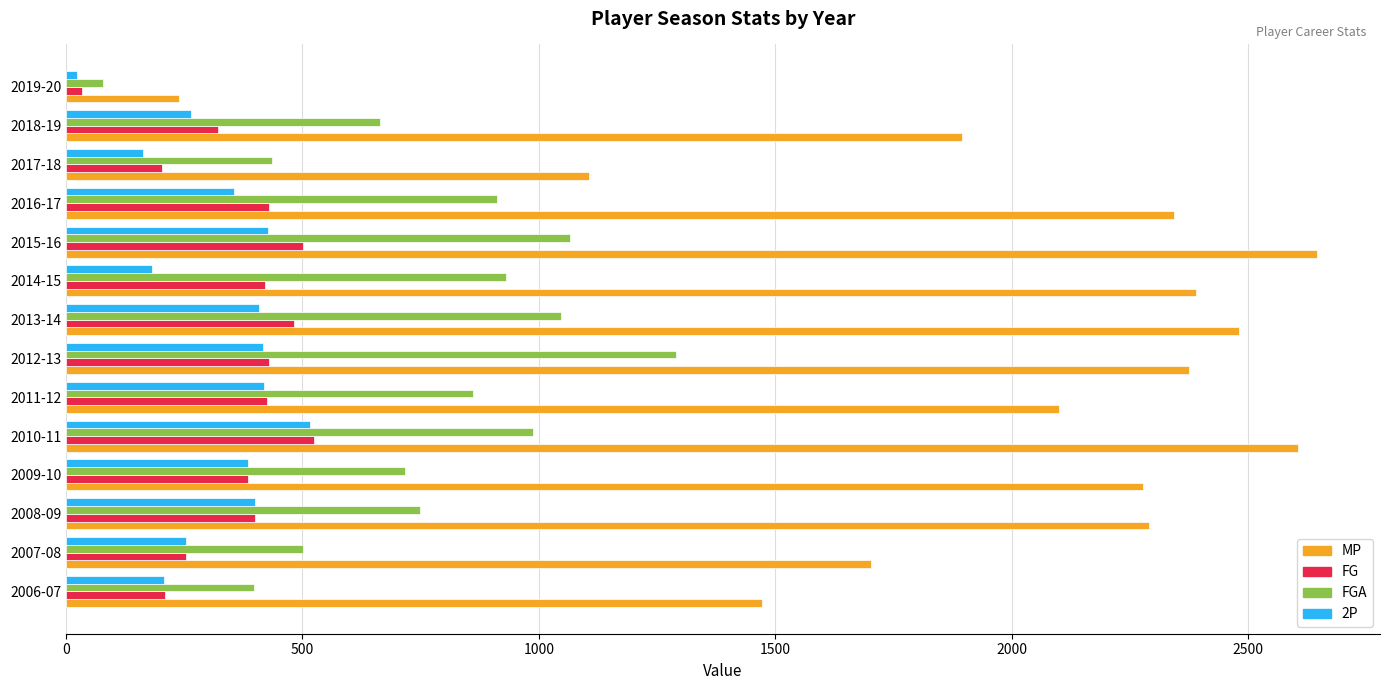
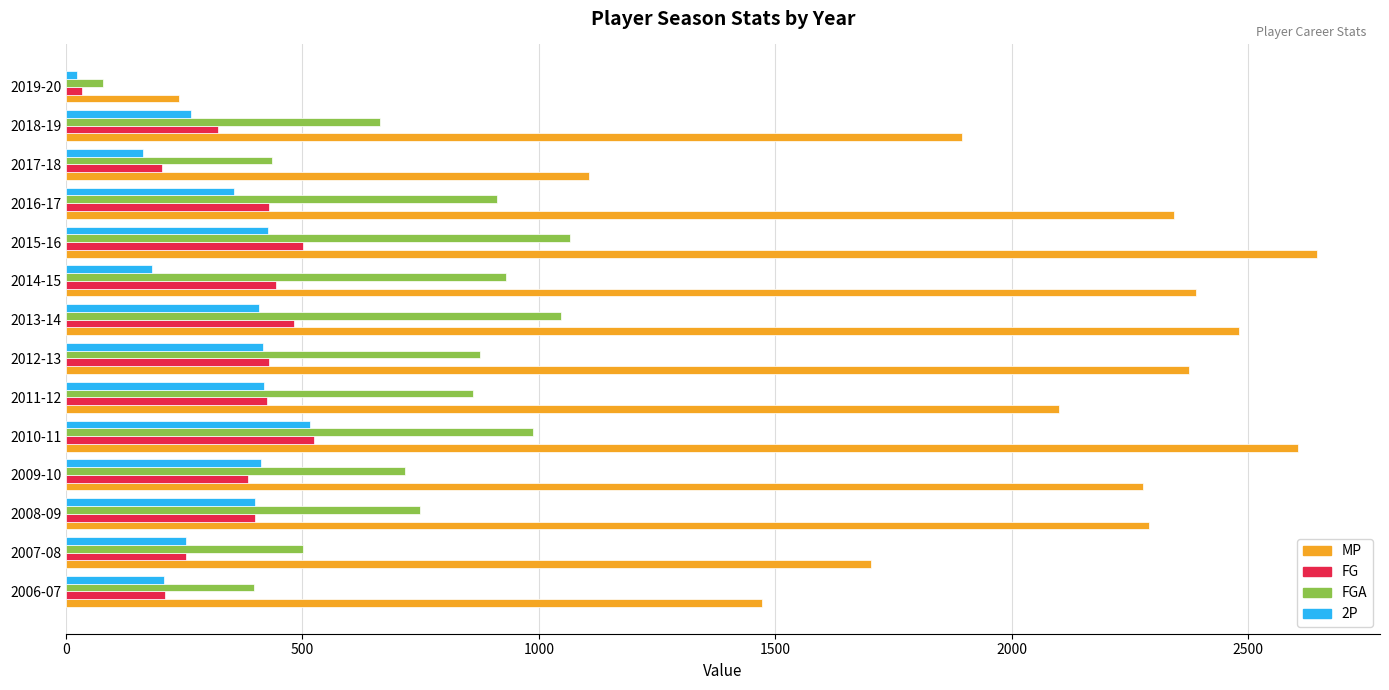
  {
    "MP": {
      "2019-20": 240,
      "2018-19": 1900,
      "2017-18": 1110,
      "2016-17": 2340,
      "2015-16": 2650,
      "2014-15": 2390,
      "2013-14": 2480,
      "2012-13": 2380,
      "2011-12": 2100,
      "2010-11": 2610,
      "2009-10": 2280,
      "2008-09": 2290,
      "2007-08": 1700,
      "2006-07": 1470
    },
    "FG": {
      "2019-20": 30,
      "2018-19": 320,
      "2017-18": 200,
      "2016-17": 430,
      "2015-16": 500,
-     "2014-15": 420,
+     "2014-15": 440,
      "2013-14": 480,
      "2012-13": 430,
      "2011-12": 430,
      "2010-11": 530,
      "2009-10": 390,
      "2008-09": 400,
      "2007-08": 250,
      "2006-07": 210
    },
    "FGA": {
      "2019-20": 80,
      "2018-19": 670,
      "2017-18": 440,
      "2016-17": 910,
      "2015-16": 1070,
      "2014-15": 930,
      "2013-14": 1050,
-     "2012-13": 1290,
+     "2012-13": 880,
      "2011-12": 860,
      "2010-11": 990,
      "2009-10": 720,
      "2008-09": 750,
      "2007-08": 500,
      "2006-07": 400
    },
    "2P": {
      "2019-20": 20,
      "2018-19": 260,
      "2017-18": 160,
      "2016-17": 360,
      "2015-16": 430,
      "2014-15": 180,
      "2013-14": 410,
      "2012-13": 420,
      "2011-12": 420,
      "2010-11": 520,
-     "2009-10": 380,
+     "2009-10": 410,
      "2008-09": 400,
      "2007-08": 250,
      "2006-07": 210
    }
  }
